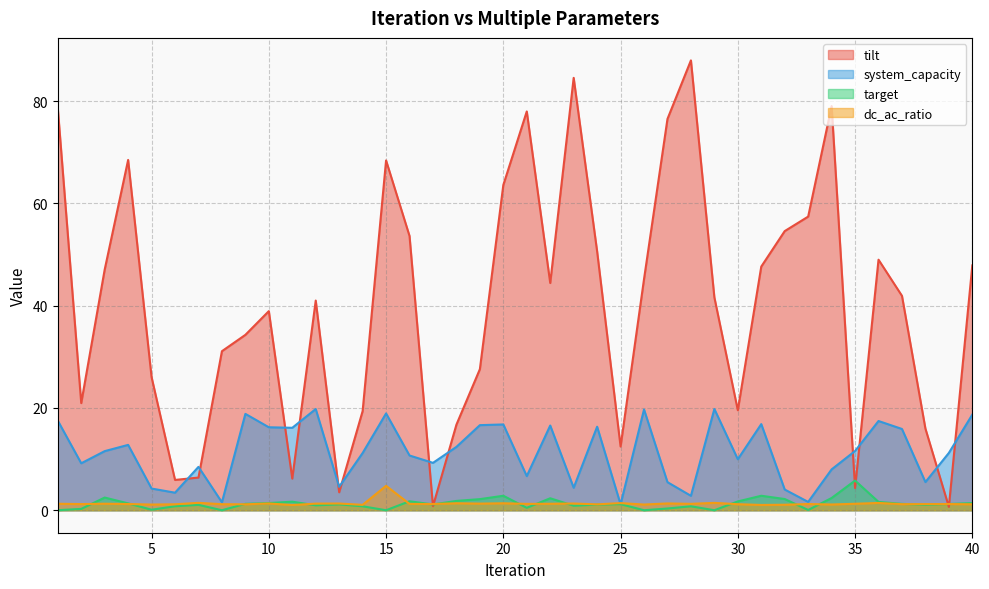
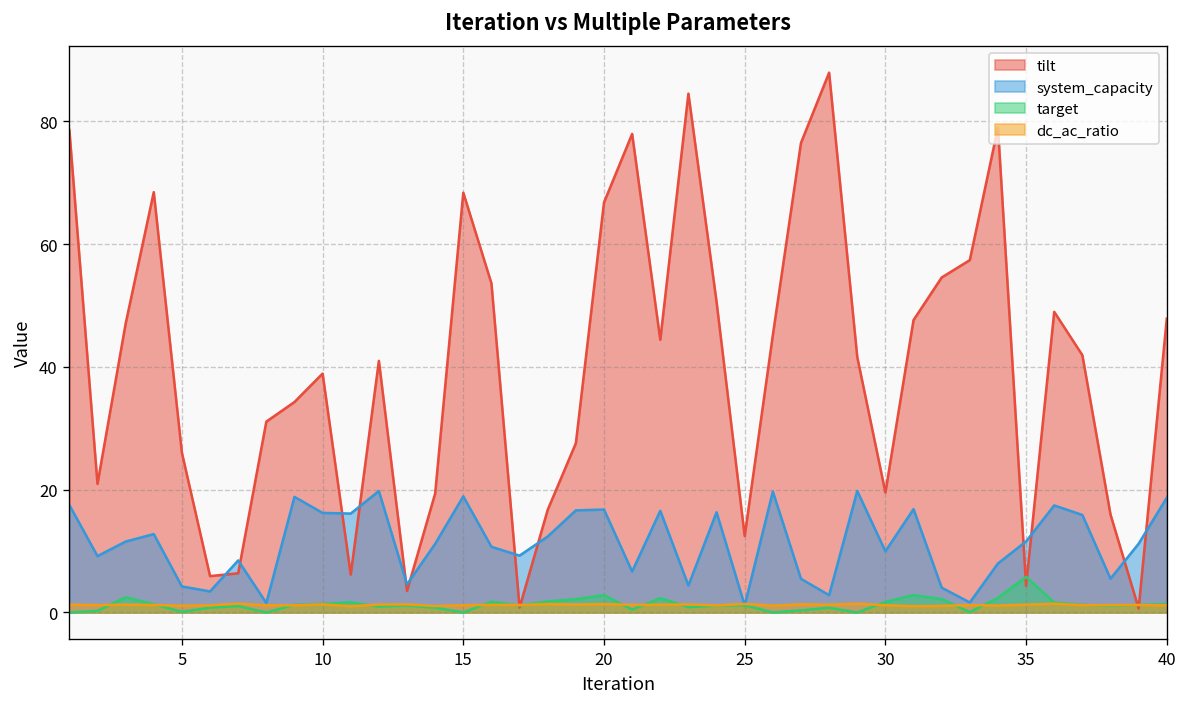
  {
    "tilt": {
      "5": 26,
      "10": 39,
      "15": 68,
-     "20": 64,
+     "20": 67,
      "25": 12,
      "30": 20,
      "35": 4,
      "40": 48
    },
    "system_capacity": {
      "5": 4,
      "10": 16,
      "15": 19,
      "20": 17,
      "30": 10,
      "35": 12,
      "40": 19
    },
    "target": {
      "5": 0,
      "15": 0,
      "20": 3,
      "30": 2,
      "35": 6
    },
    "dc_ac_ratio": {
      "5": 1,
-     "15": 5,
+     "15": 1,
      "20": 1,
      "30": 1,
      "35": 1
    }
  }
